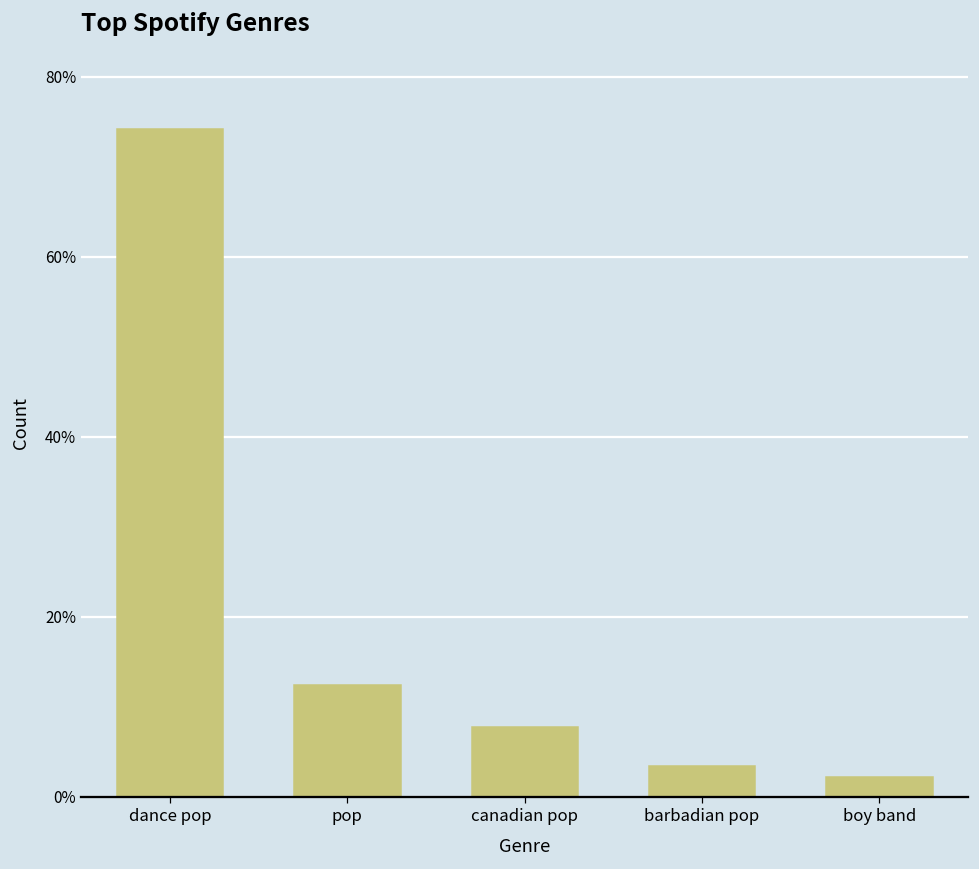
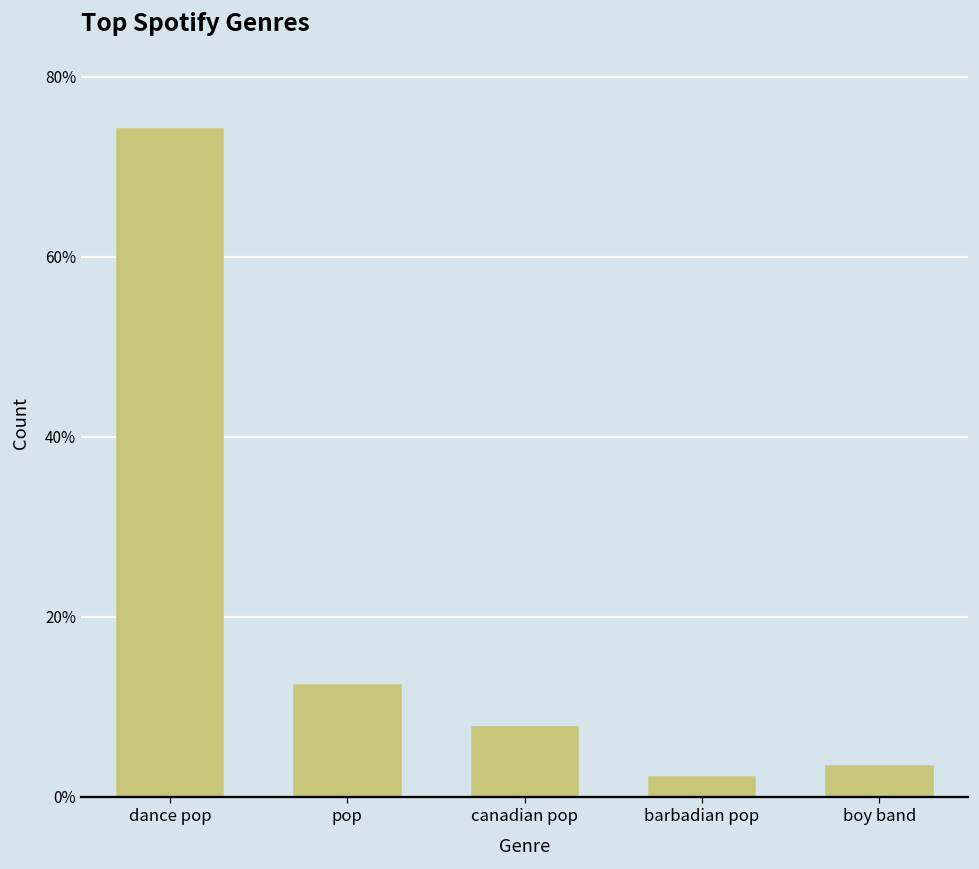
  {
    "dance pop": "74%",
    "pop": "12%",
    "canadian pop": "8%",
-   "barbadian pop": "3%",
-   "boy band": "2%"
+   "barbadian pop": "2%",
+   "boy band": "3%"
  }
